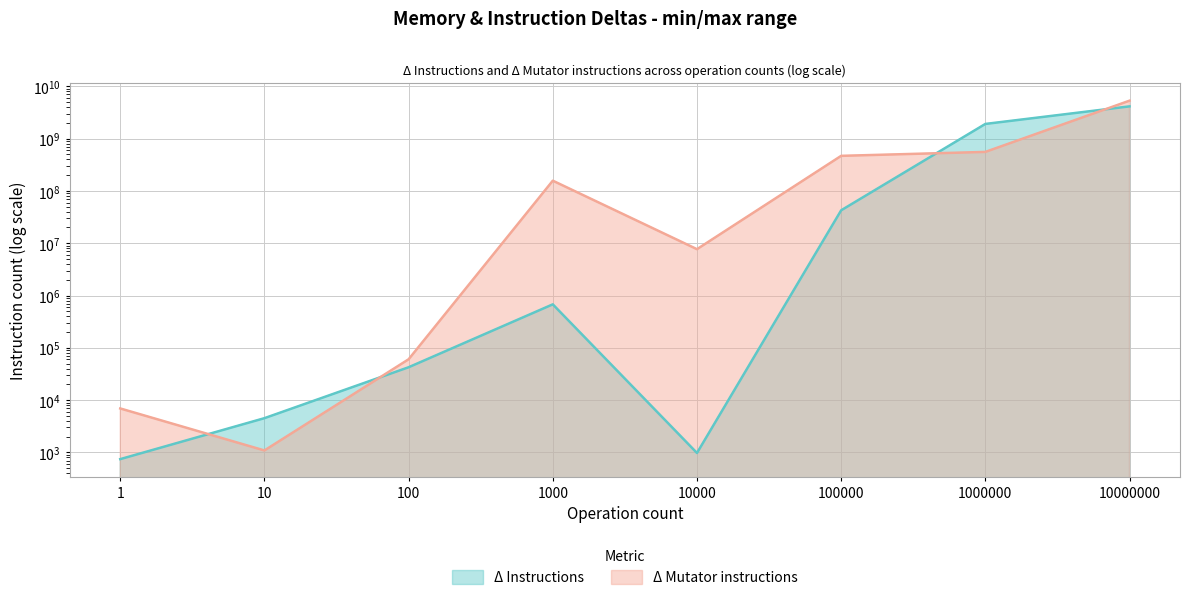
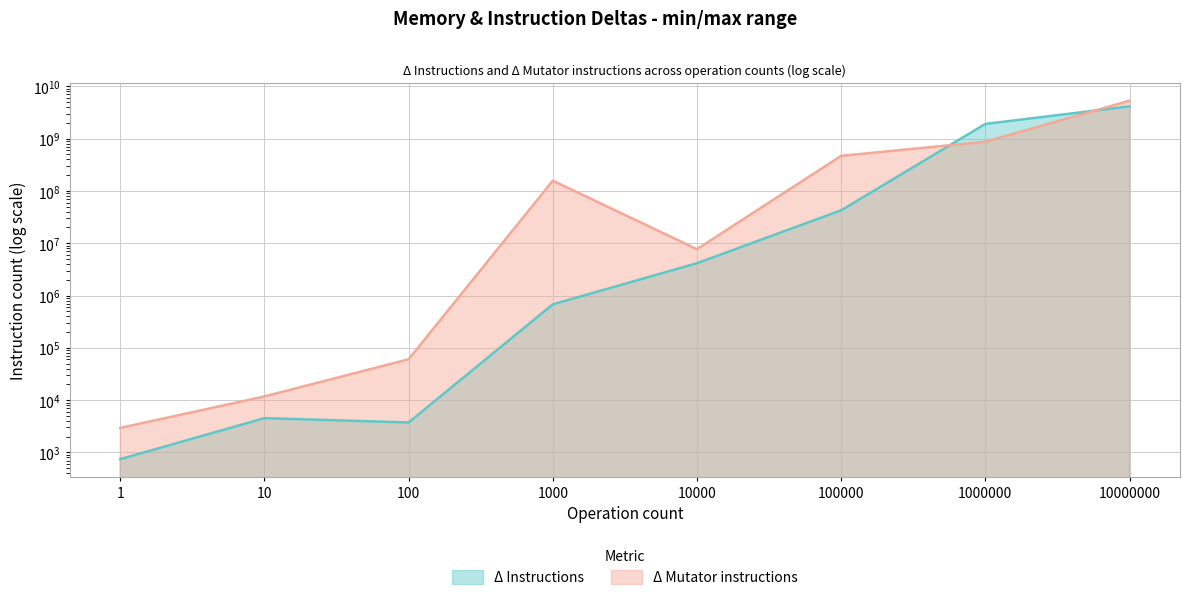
  {
    "Δ Instructions": {
      "1": 700,
      "10": 5000,
-     "100": 40000,
+     "100": 4000,
      "1000": 700000,
-     "10000": 1000,
+     "10000": 4000000,
      "100000": 40000000,
      "1000000": 1900000000,
      "10000000": 4000000000
    },
    "Δ Mutator instructions": {
-     "1": 7000,
-     "10": 1100,
+     "1": 3000,
+     "10": 12000,
      "100": 60000,
      "1000": 160000000,
      "10000": 8000000,
      "100000": 500000000,
-     "1000000": 600000000,
+     "1000000": 900000000,
      "10000000": 5000000000
    }
  }
